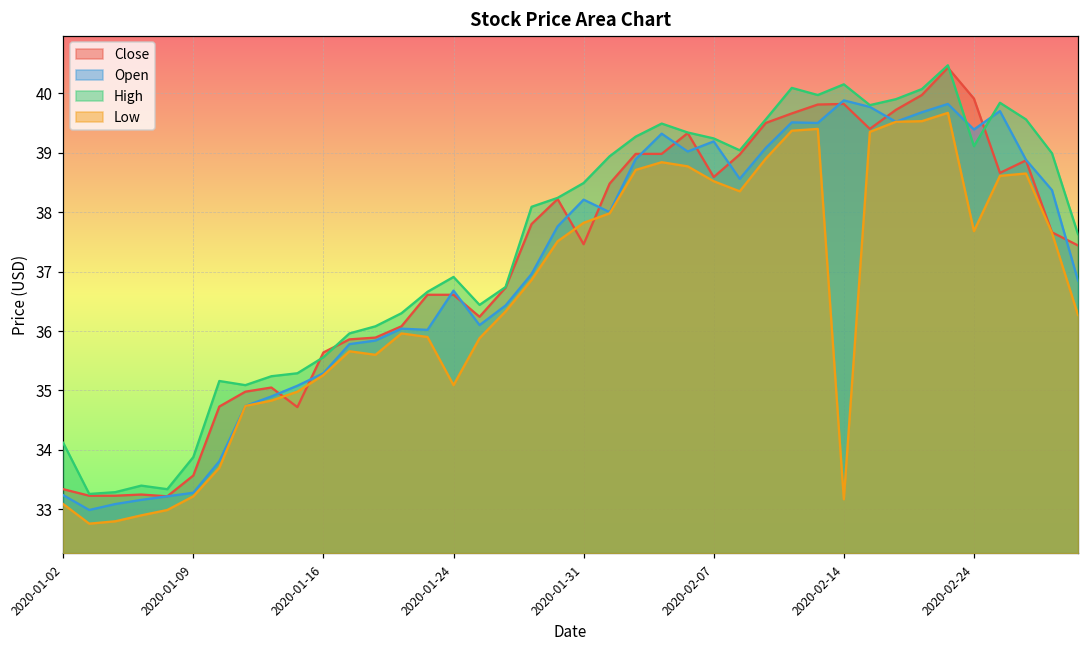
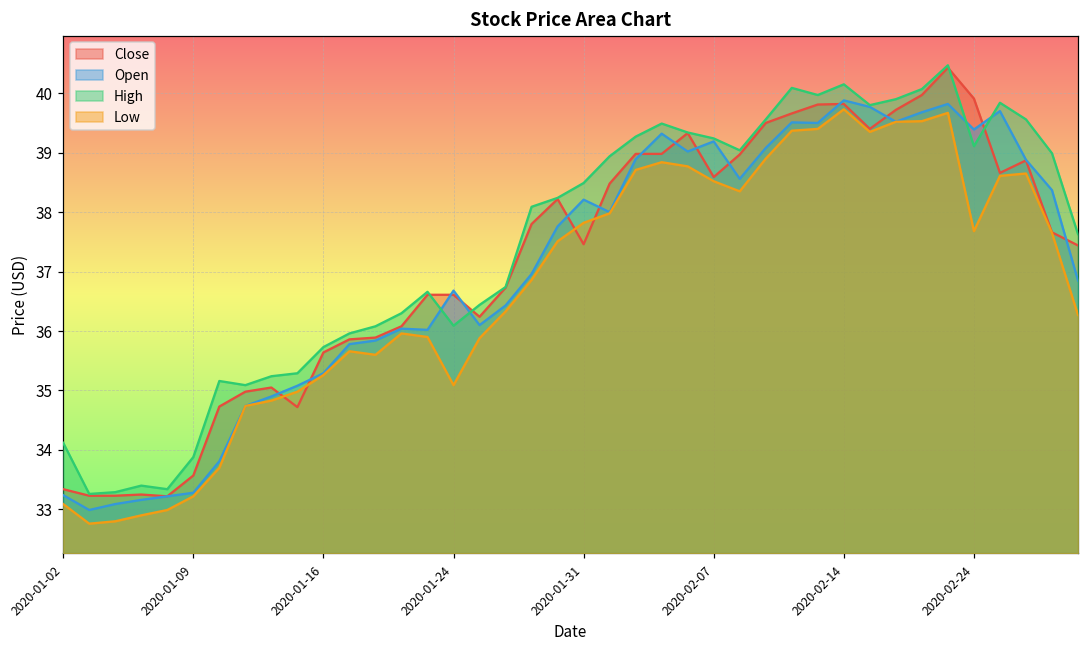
  {
    "Close": {
      "2020-01-02": 33.3,
      "2020-01-09": 33.6,
      "2020-01-16": 35.6,
      "2020-01-24": 36.6,
      "2020-01-31": 37.5,
      "2020-02-07": 38.6,
      "2020-02-14": 39.8,
      "2020-02-24": 39.9
    },
    "Open": {
      "2020-01-02": 33.2,
      "2020-01-09": 33.3,
      "2020-01-24": 36.7,
      "2020-01-31": 38.2,
      "2020-02-07": 39.2,
      "2020-02-14": 39.9,
      "2020-02-24": 39.4
    },
    "High": {
      "2020-01-02": 34.1,
      "2020-01-09": 33.9,
-     "2020-01-16": 35.6,
-     "2020-01-24": 36.9,
+     "2020-01-16": 35.7,
+     "2020-01-24": 36.1,
      "2020-01-31": 38.5,
      "2020-02-07": 39.2,
      "2020-02-14": 40.2,
      "2020-02-24": 39.1
    },
    "Low": {
      "2020-01-02": 33.1,
      "2020-01-09": 33.2,
      "2020-01-24": 35.1,
      "2020-01-31": 37.8,
      "2020-02-07": 38.5,
-     "2020-02-14": 33.2,
+     "2020-02-14": 39.7,
      "2020-02-24": 37.7
    }
  }
